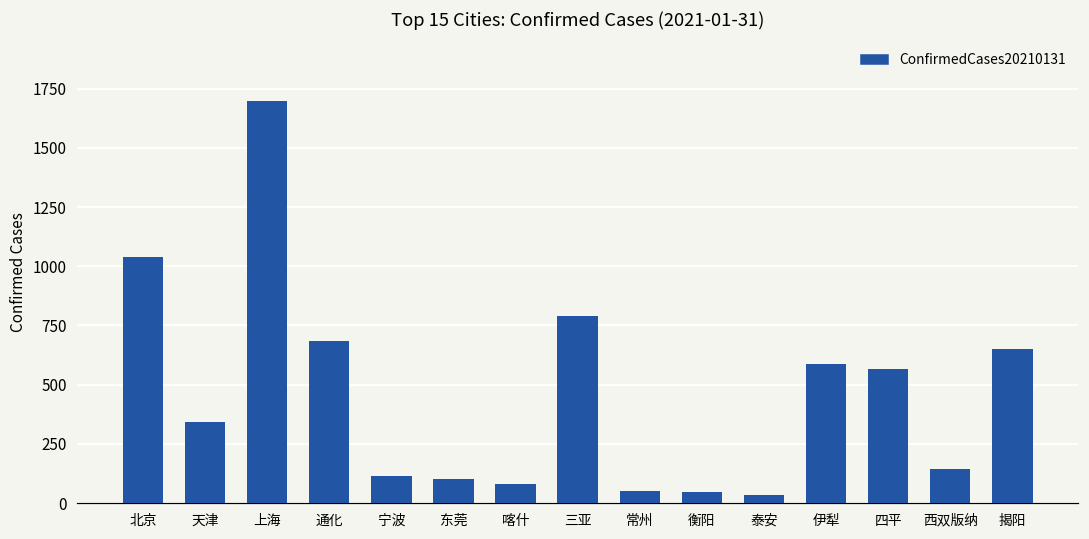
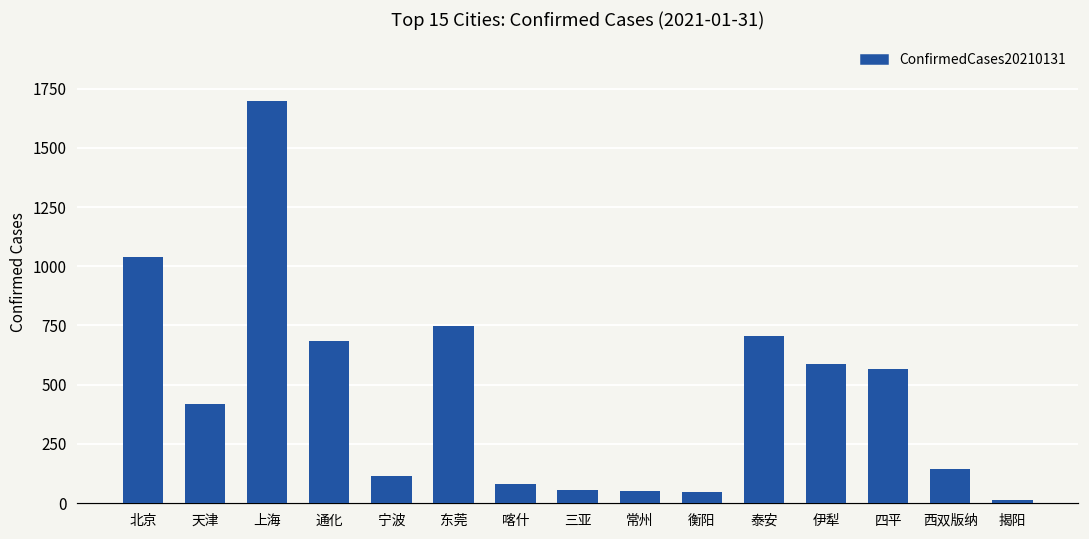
  {
    "北京": 1040,
-   "天津": 340,
+   "天津": 420,
    "上海": 1700,
    "通化": 690,
    "宁波": 120,
-   "东莞": 100,
+   "东莞": 750,
    "喀什": 80,
-   "三亚": 790,
+   "三亚": 60,
    "常州": 50,
    "衡阳": 50,
-   "泰安": 40,
+   "泰安": 710,
    "伊犁": 590,
    "四平": 570,
    "西双版纳": 140,
-   "揭阳": 650
+   "揭阳": 10
  }
